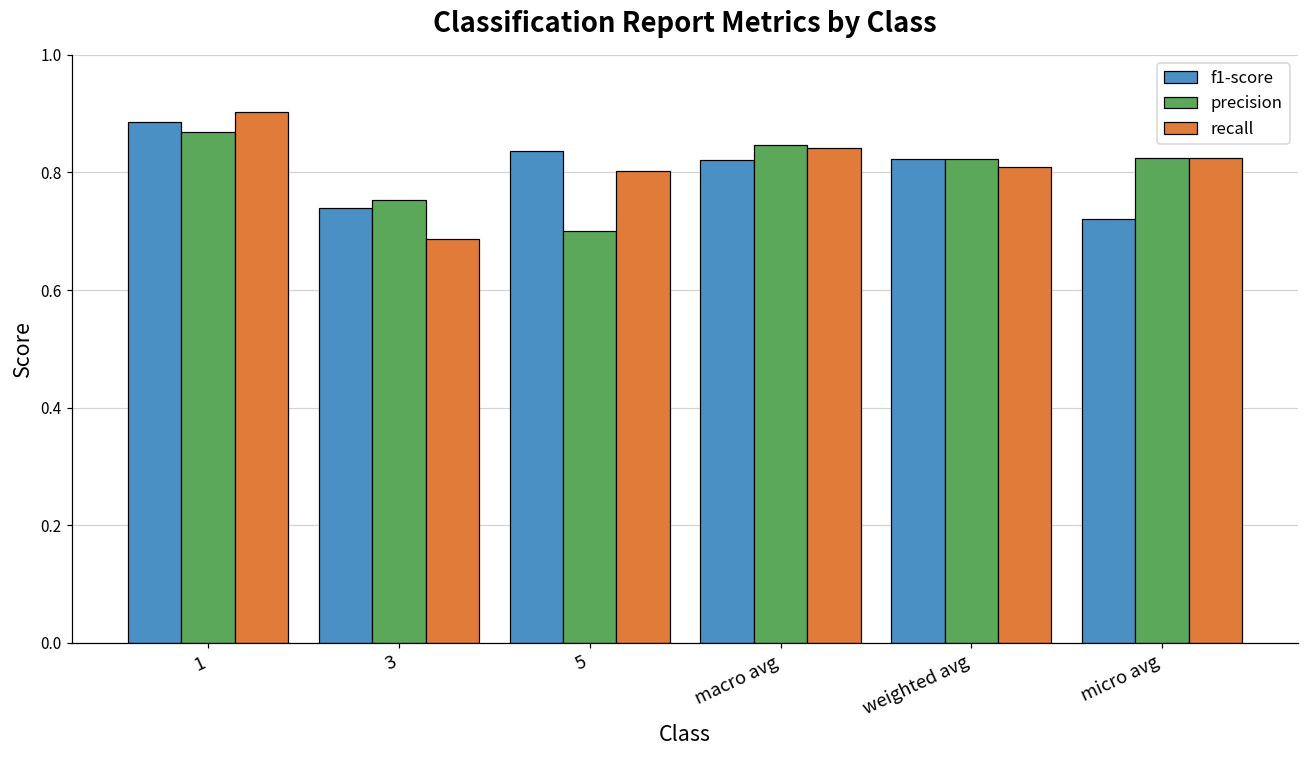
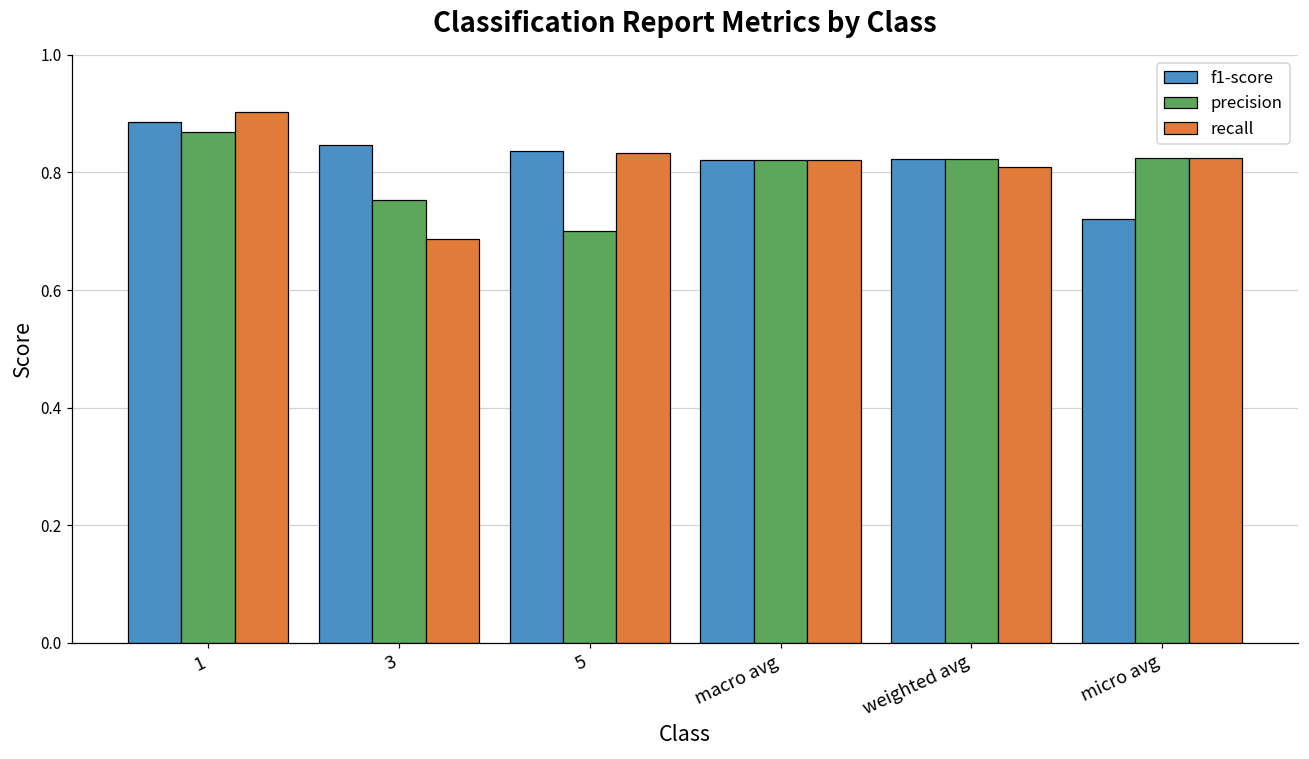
  {
    "f1-score": {
      "1": 0.89,
-     "3": 0.74,
+     "3": 0.85,
      "5": 0.84,
      "macro avg": 0.82,
      "weighted avg": 0.82,
      "micro avg": 0.72
    },
    "precision": {
      "1": 0.87,
      "3": 0.75,
      "5": 0.70,
-     "macro avg": 0.85,
+     "macro avg": 0.82,
      "weighted avg": 0.82,
      "micro avg": 0.82
    },
    "recall": {
      "1": 0.90,
      "3": 0.69,
-     "5": 0.80,
-     "macro avg": 0.84,
+     "5": 0.83,
+     "macro avg": 0.82,
      "weighted avg": 0.81,
      "micro avg": 0.82
    }
  }
